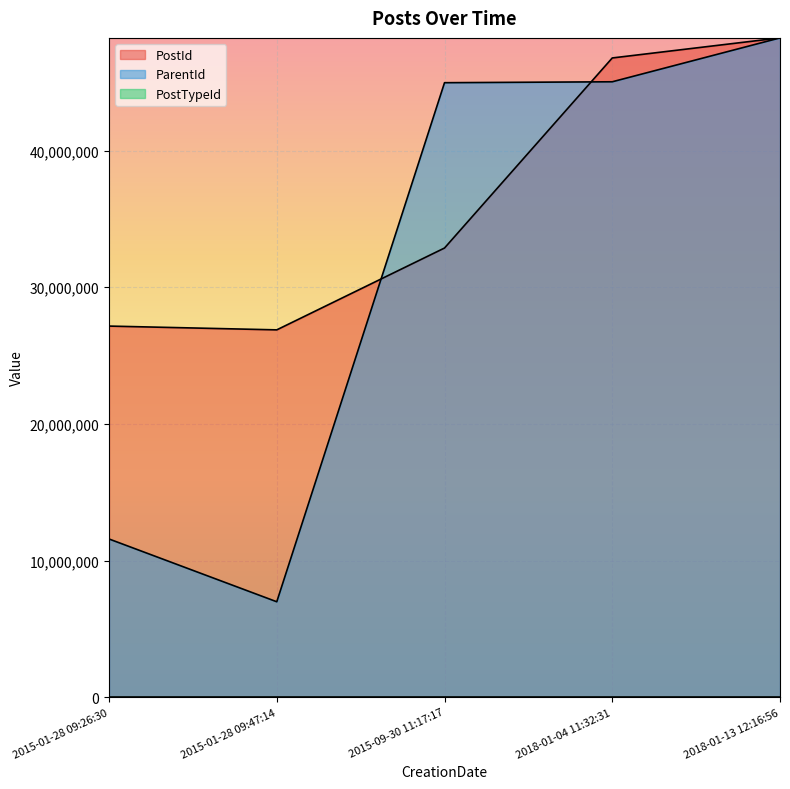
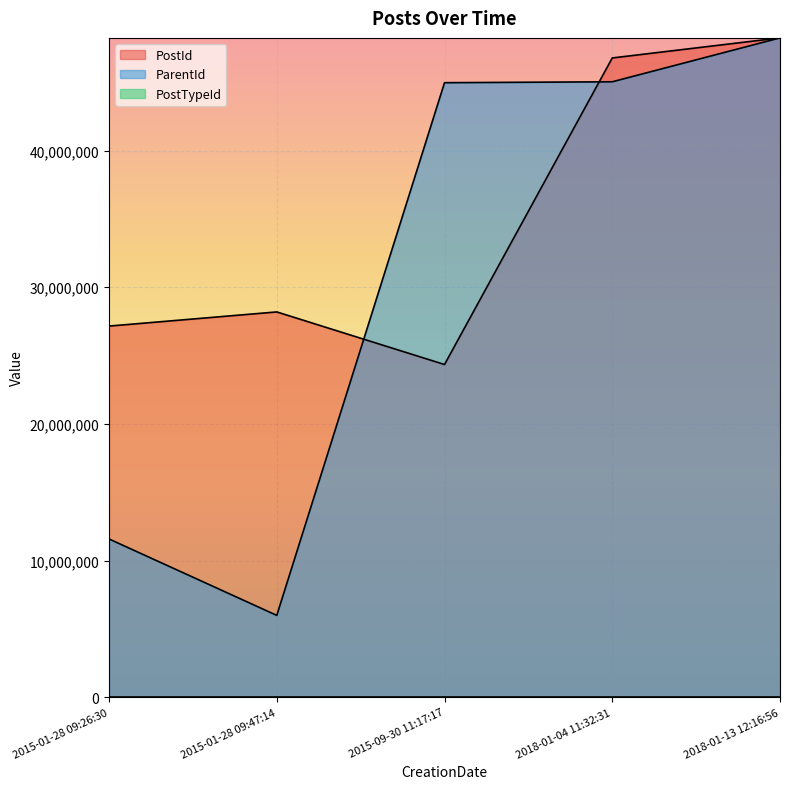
  {
    "PostId": {
      "2015-01-28 09:26:30": "27,200,000",
-     "2015-01-28 09:47:14": "26,900,000",
-     "2015-09-30 11:17:17": "32,900,000",
+     "2015-01-28 09:47:14": "28,200,000",
+     "2015-09-30 11:17:17": "24,300,000",
      "2018-01-04 11:32:31": "46,800,000"
    },
    "ParentId": {
      "2015-01-28 09:26:30": "11,600,000",
-     "2015-01-28 09:47:14": "7,000,000",
+     "2015-01-28 09:47:14": "6,000,000",
      "2015-09-30 11:17:17": "45,000,000",
      "2018-01-04 11:32:31": "45,000,000"
    },
    "PostTypeId": {
      "2015-01-28 09:26:30": "0",
      "2015-01-28 09:47:14": "0",
      "2015-09-30 11:17:17": "0",
      "2018-01-04 11:32:31": "0",
      "2018-01-13 12:16:56": "0"
    }
  }
